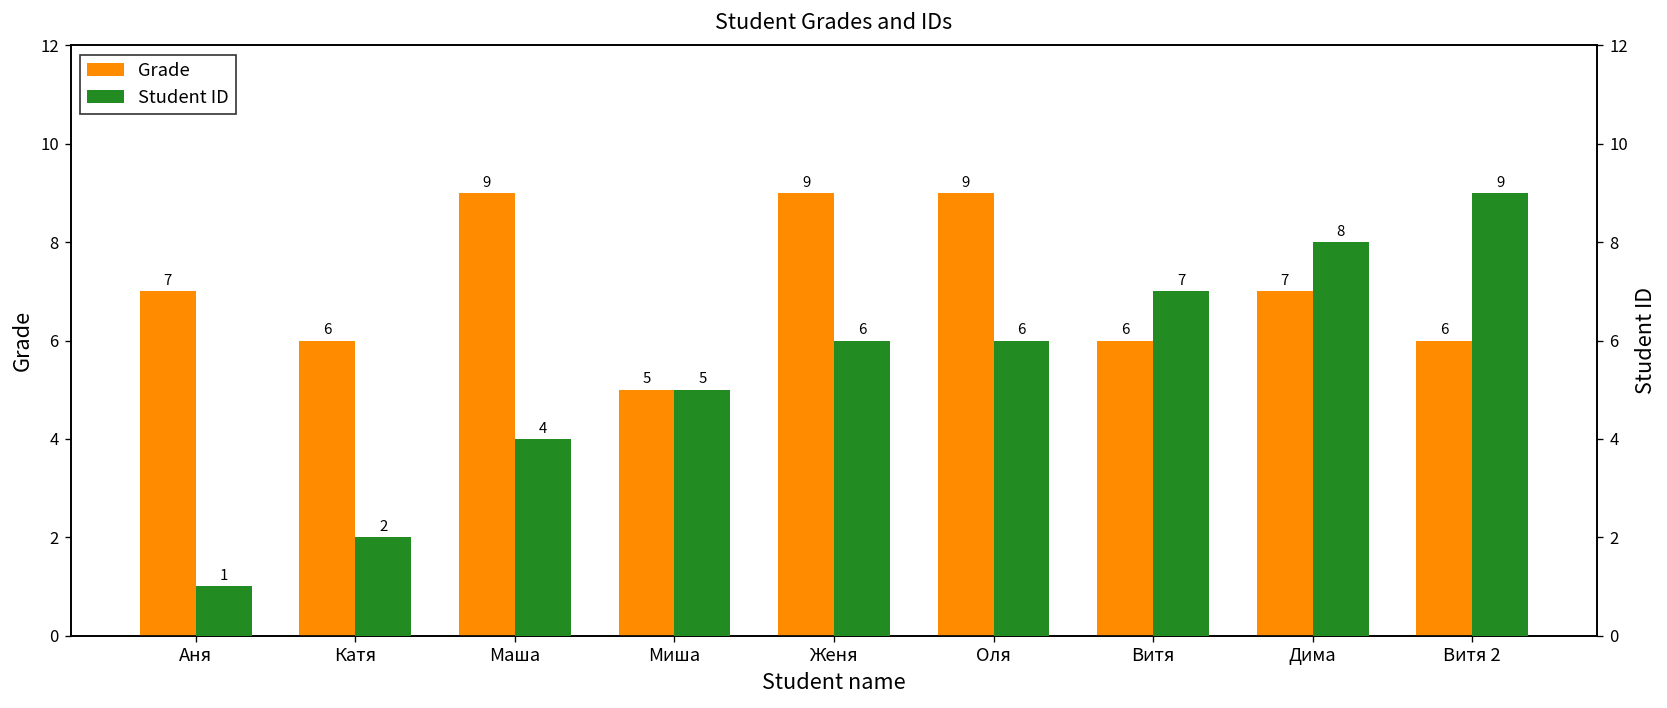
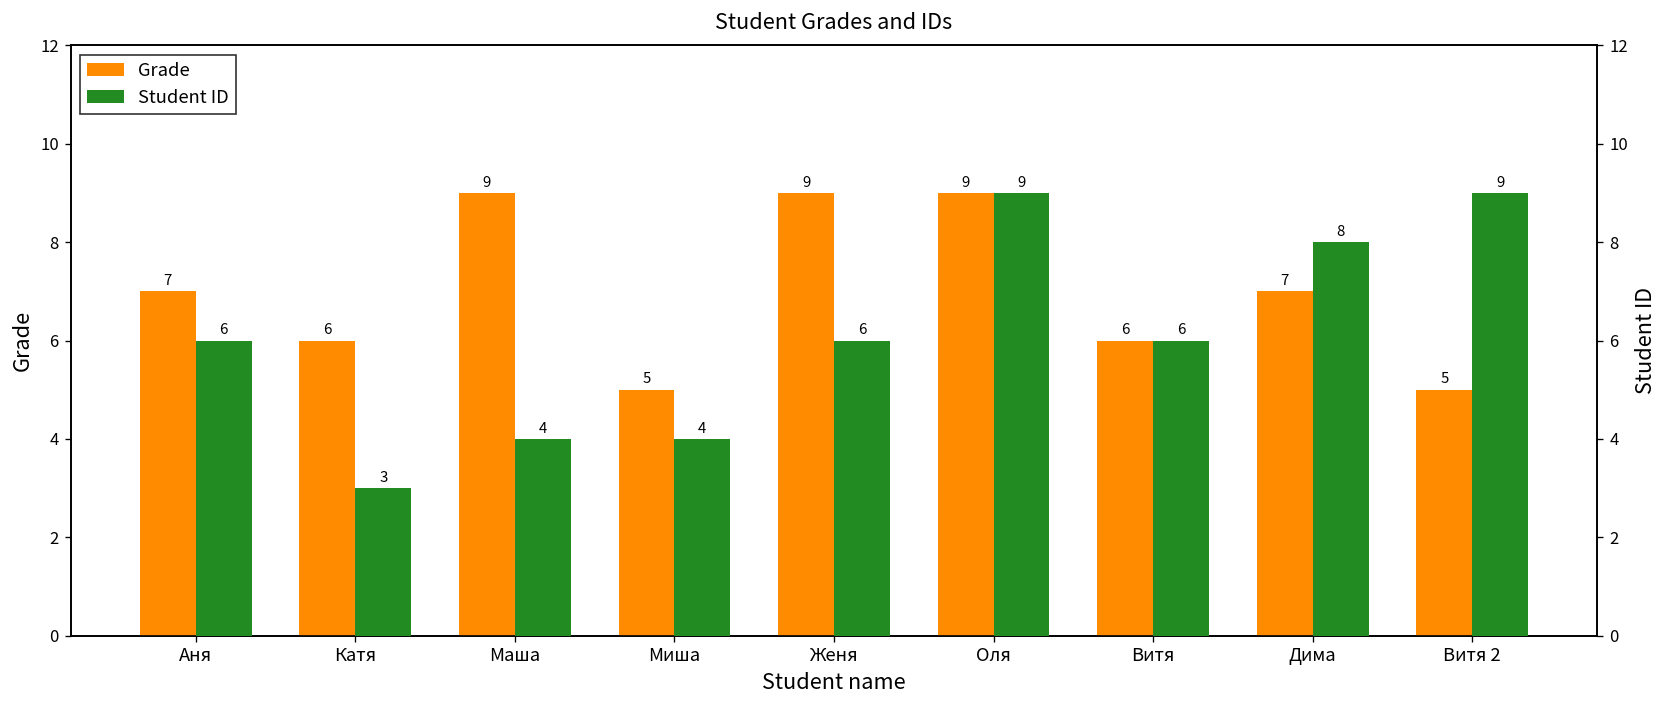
  {
    "Grade": {
      "Аня": 7,
      "Катя": 6,
      "Маша": 9,
      "Миша": 5,
      "Женя": 9,
      "Оля": 9,
      "Витя": 6,
      "Дима": 7,
-     "Витя 2": 6
+     "Витя 2": 5
    },
    "Student ID": {
-     "Аня": 1,
-     "Катя": 2,
+     "Аня": 6,
+     "Катя": 3,
      "Маша": 4,
-     "Миша": 5,
+     "Миша": 4,
      "Женя": 6,
-     "Оля": 6,
-     "Витя": 7,
+     "Оля": 9,
+     "Витя": 6,
      "Дима": 8,
      "Витя 2": 9
    }
  }
